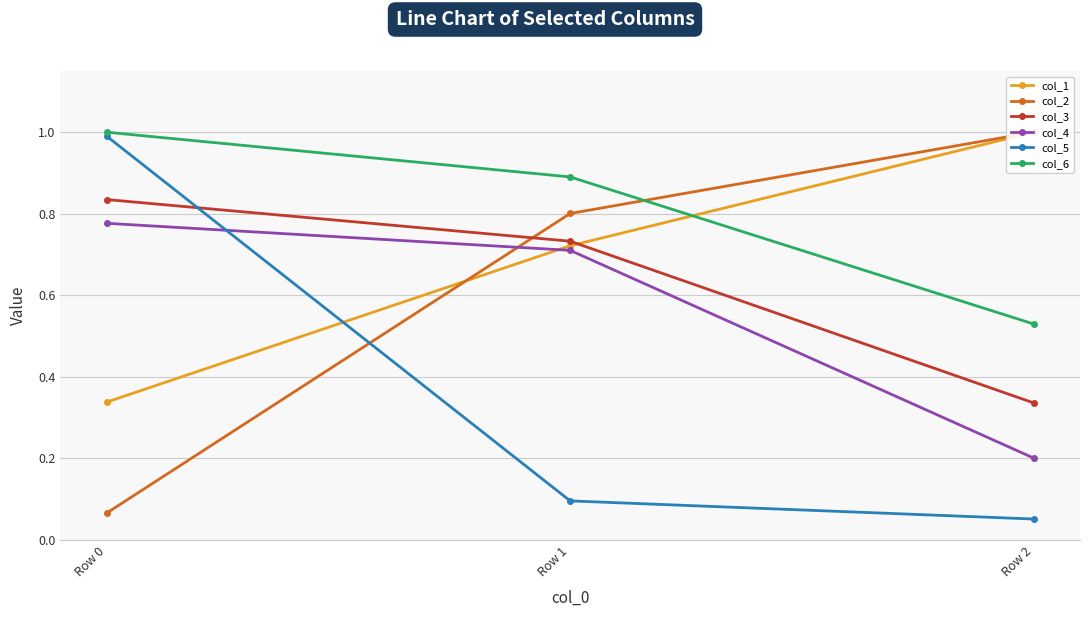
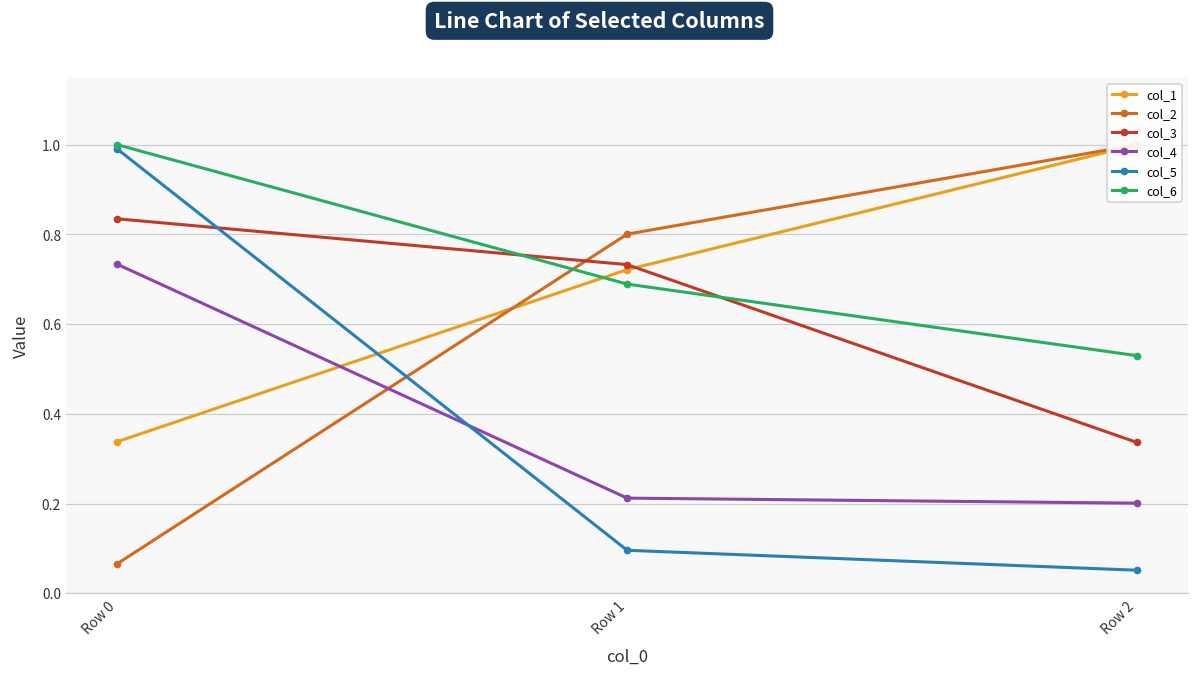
  {
    "col_4": {
-     "Row 0": 0.78,
-     "Row 1": 0.71,
+     "Row 0": 0.73,
+     "Row 1": 0.21,
      "Row 2": 0.20
    },
    "col_5": {
      "Row 0": 0.99,
      "Row 1": 0.10,
      "Row 2": 0.05
    },
    "col_6": {
      "Row 0": 1.00,
-     "Row 1": 0.89,
+     "Row 1": 0.69,
      "Row 2": 0.53
    }
  }
